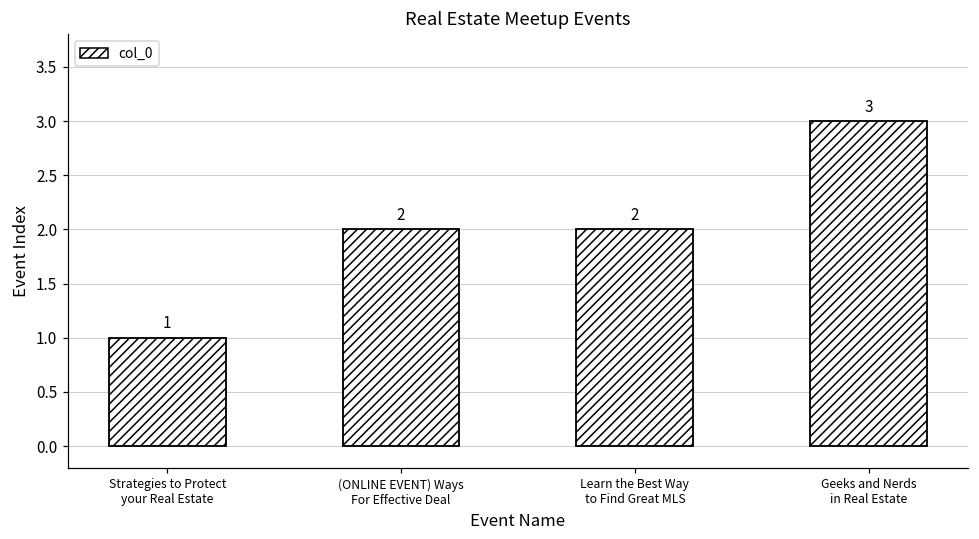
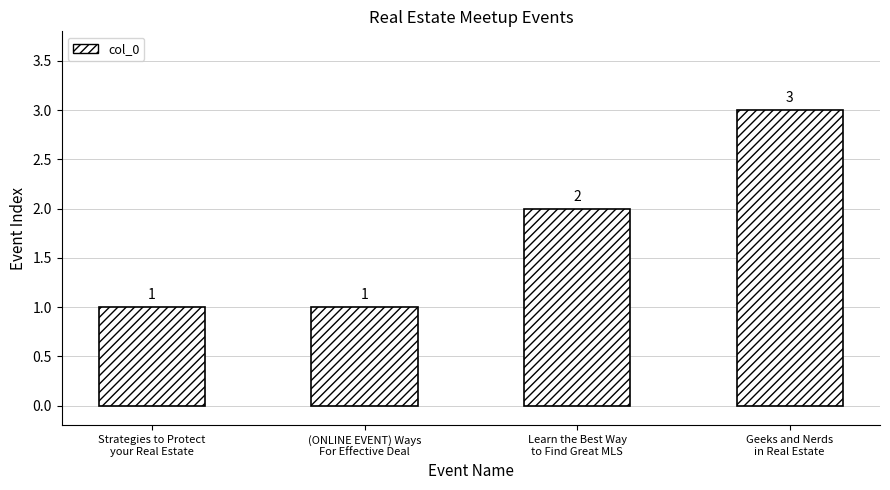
  {
    "Strategies to Protect your Real Estate": 1,
-   "(ONLINE EVENT) Ways For Effective Deal": 2,
+   "(ONLINE EVENT) Ways For Effective Deal": 1,
    "Learn the Best Way to Find Great MLS": 2,
    "Geeks and Nerds in Real Estate": 3
  }
